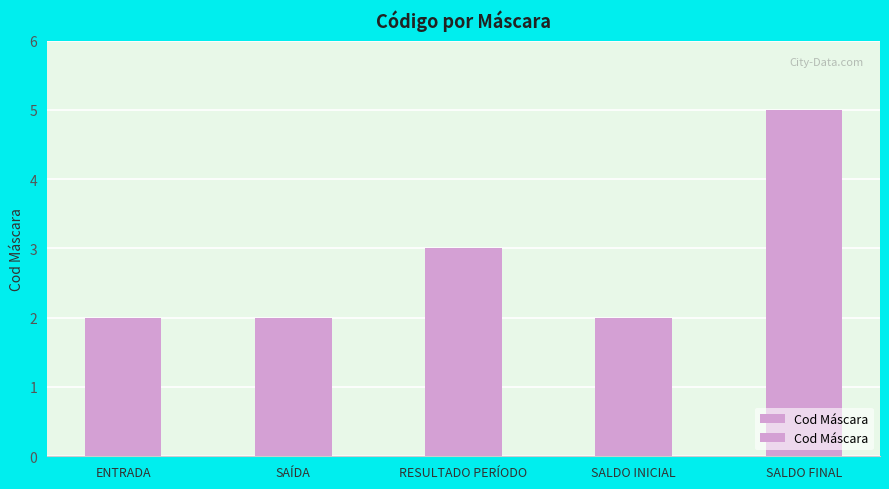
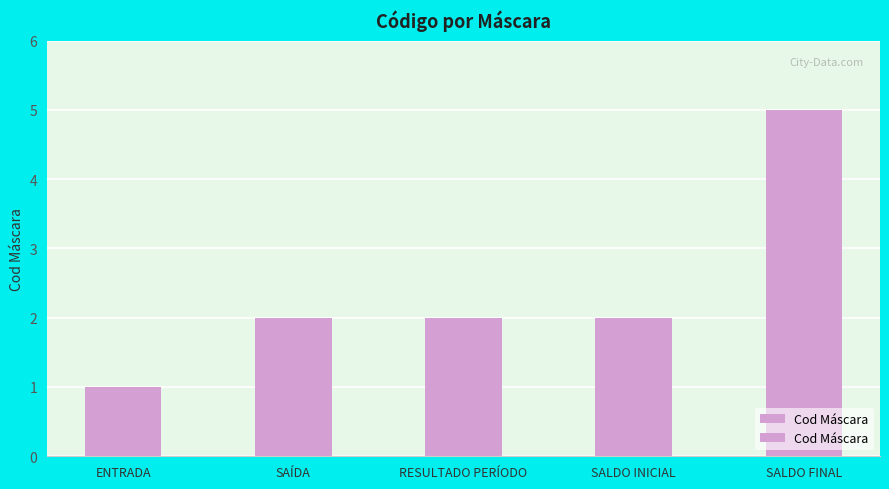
  {
    "Cod Máscara": {
-     "ENTRADA": 2,
+     "ENTRADA": 1,
      "SAÍDA": 2,
-     "RESULTADO PERÍODO": 3,
+     "RESULTADO PERÍODO": 2,
      "SALDO INICIAL": 2,
      "SALDO FINAL": 5
    }
  }
